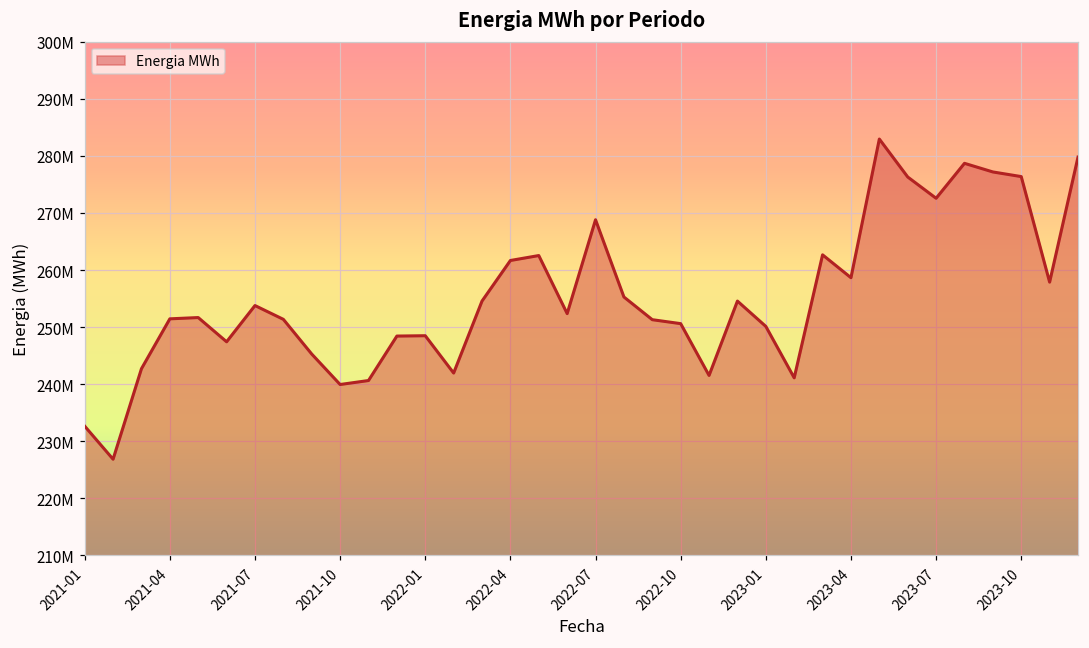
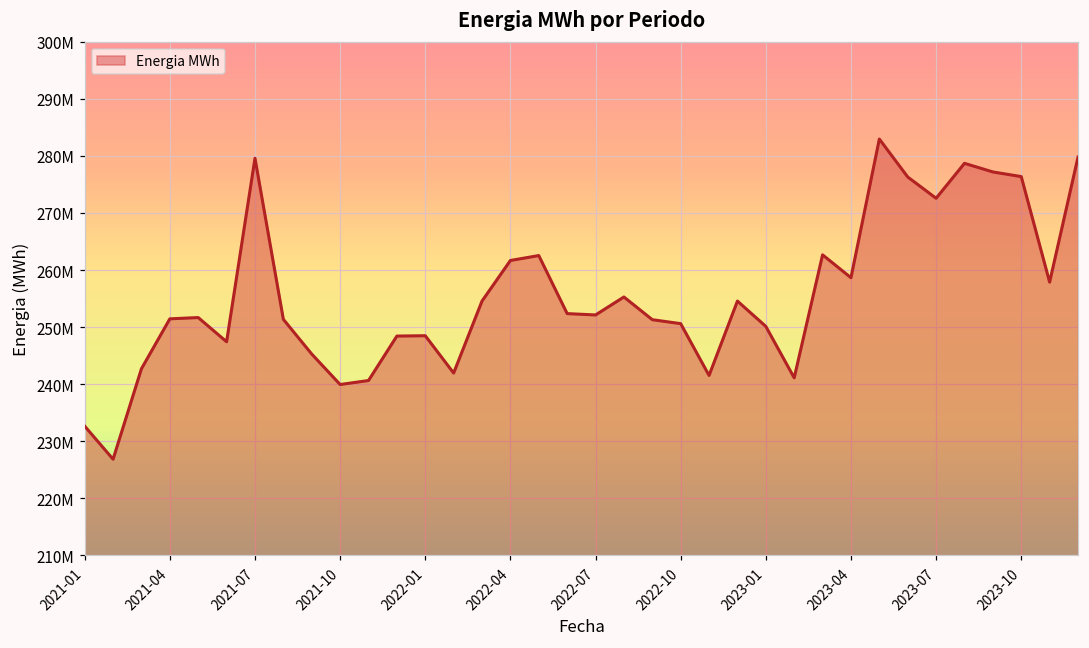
  {
    "2021-01": 233000000,
    "2021-04": 251000000,
-   "2021-07": 254000000,
+   "2021-07": 280000000,
    "2021-10": 240000000,
    "2022-01": 248000000,
    "2022-04": 262000000,
-   "2022-07": 269000000,
+   "2022-07": 252000000,
    "2022-10": 251000000,
    "2023-01": 250000000,
    "2023-04": 259000000,
    "2023-07": 273000000,
    "2023-10": 276000000
  }
